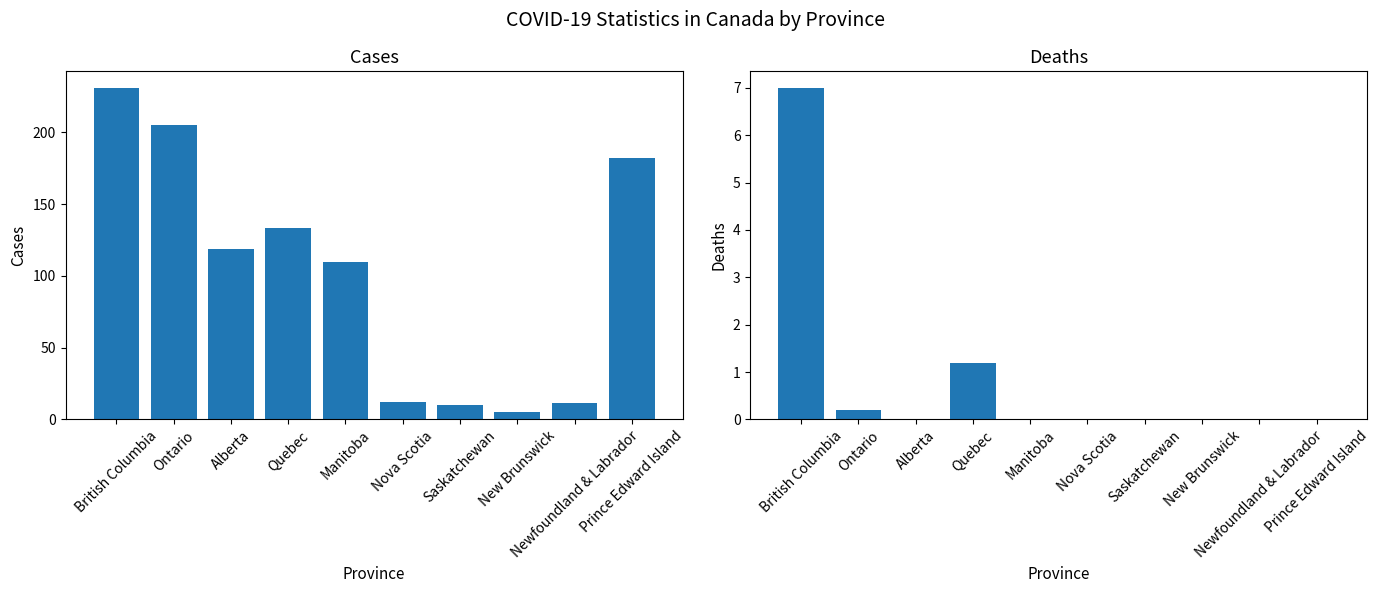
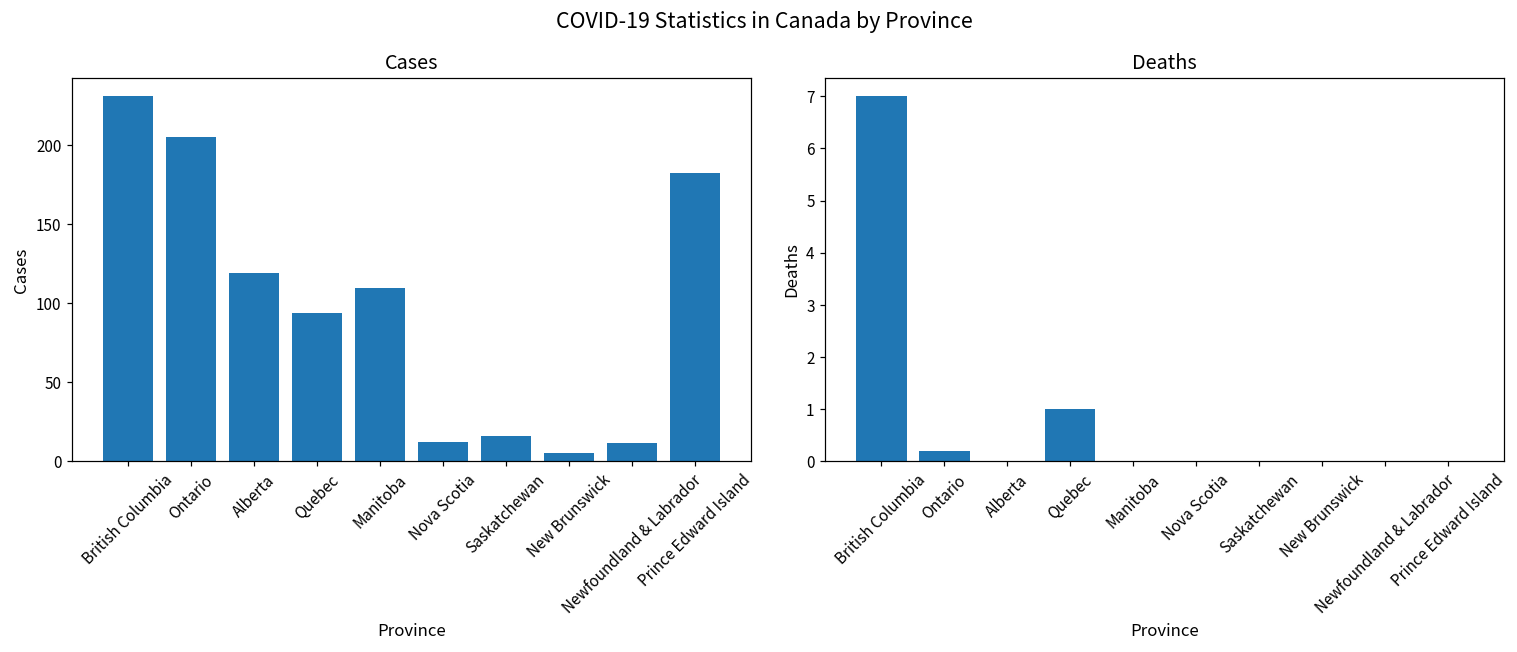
  {
    "Cases": {
      "British Columbia": 231,
      "Ontario": 205,
      "Alberta": 119,
-     "Quebec": 133,
+     "Quebec": 94,
      "Manitoba": 110,
      "Nova Scotia": 12,
-     "Saskatchewan": 10,
+     "Saskatchewan": 16,
      "New Brunswick": 5,
      "Newfoundland & Labrador": 12,
      "Prince Edward Island": 182
    },
    "Deaths": {
      "British Columbia": 7.0,
      "Ontario": 0.2,
      "Alberta": 0.0,
-     "Quebec": 1.2,
+     "Quebec": 1.0,
      "Manitoba": 0.0,
      "Nova Scotia": 0.0,
      "Saskatchewan": 0.0,
      "New Brunswick": 0.0,
      "Newfoundland & Labrador": 0.0,
      "Prince Edward Island": 0.0
    }
  }
